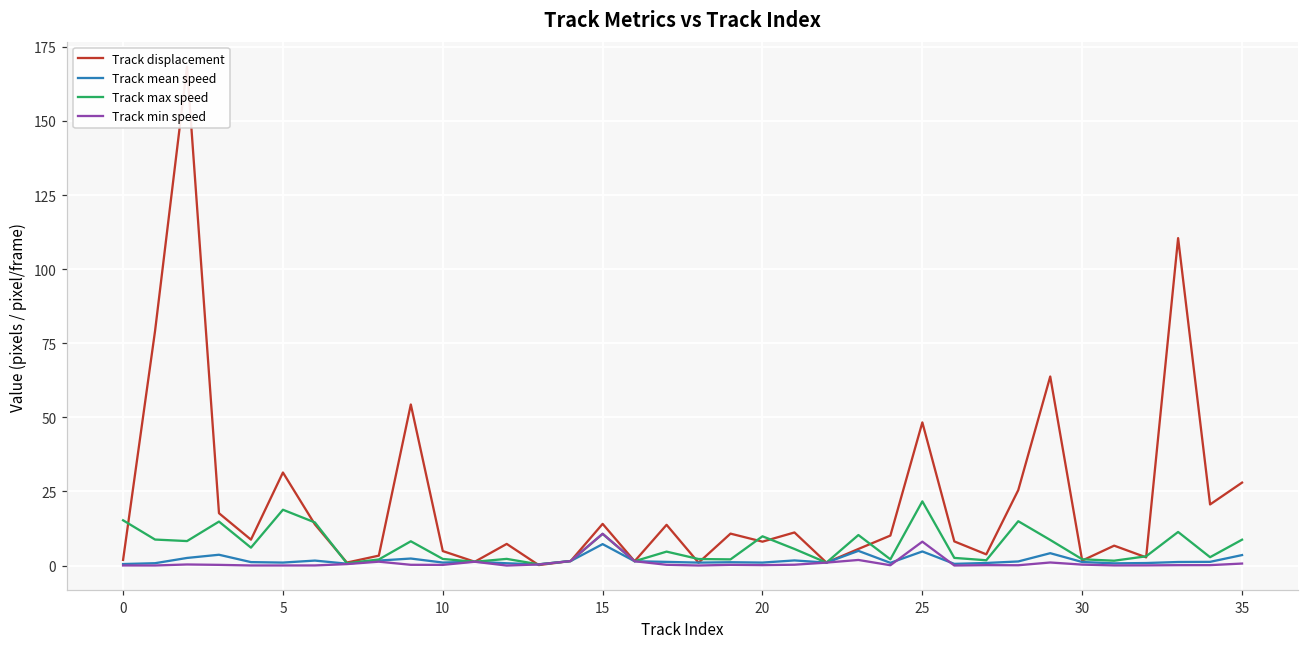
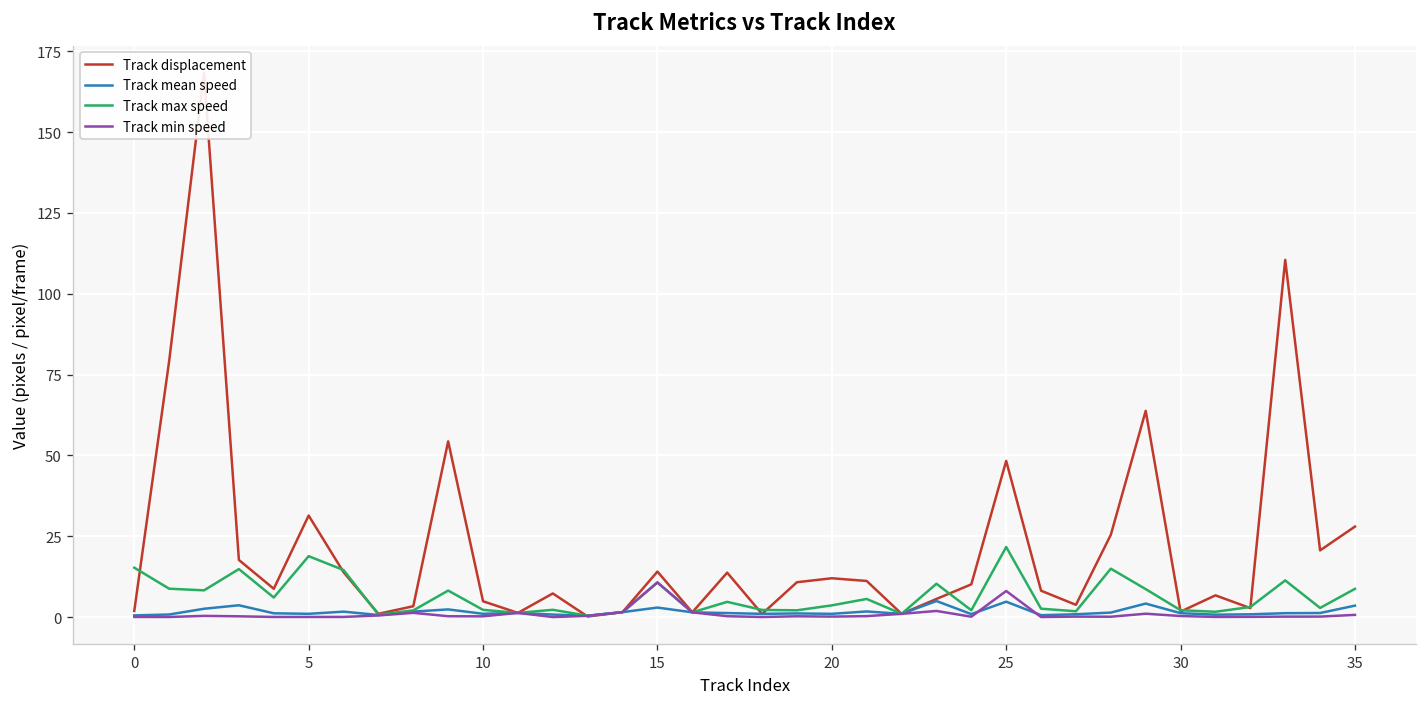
  {
    "Track displacement": {
      "0": 2,
      "5": 31,
      "10": 5,
      "15": 14,
-     "20": 8,
+     "20": 12,
      "25": 48,
      "35": 28
    },
    "Track mean speed": {
      "5": 1,
-     "15": 7,
+     "15": 3,
      "25": 5,
      "35": 4
    },
    "Track max speed": {
      "0": 15,
      "5": 19,
      "10": 2,
-     "20": 10,
+     "20": 4,
      "25": 22,
      "35": 9
    },
    "Track min speed": {
      "5": 0,
      "25": 8,
      "35": 1
    }
  }
